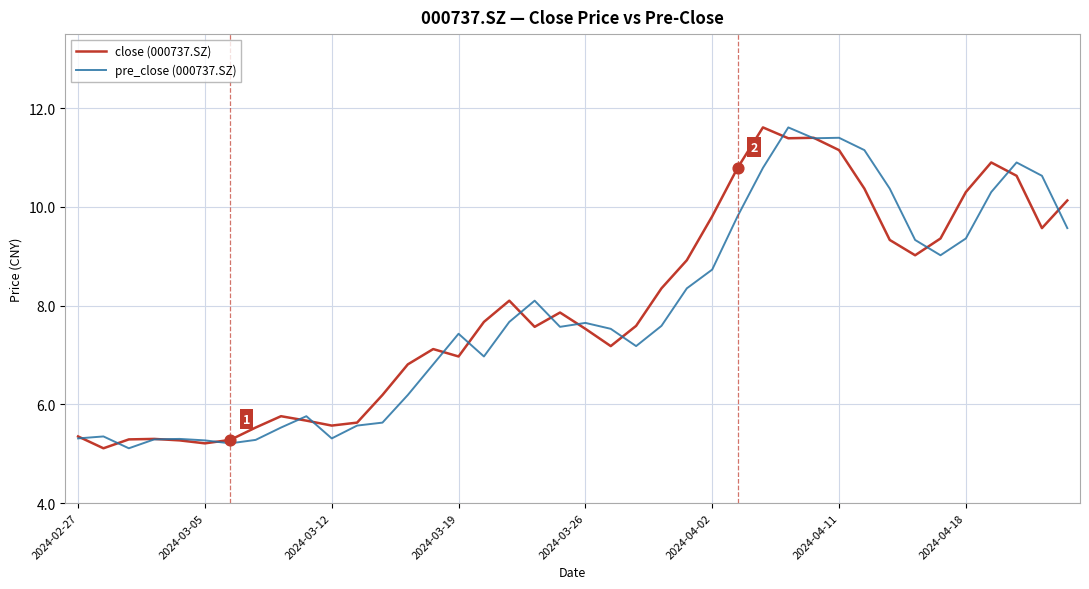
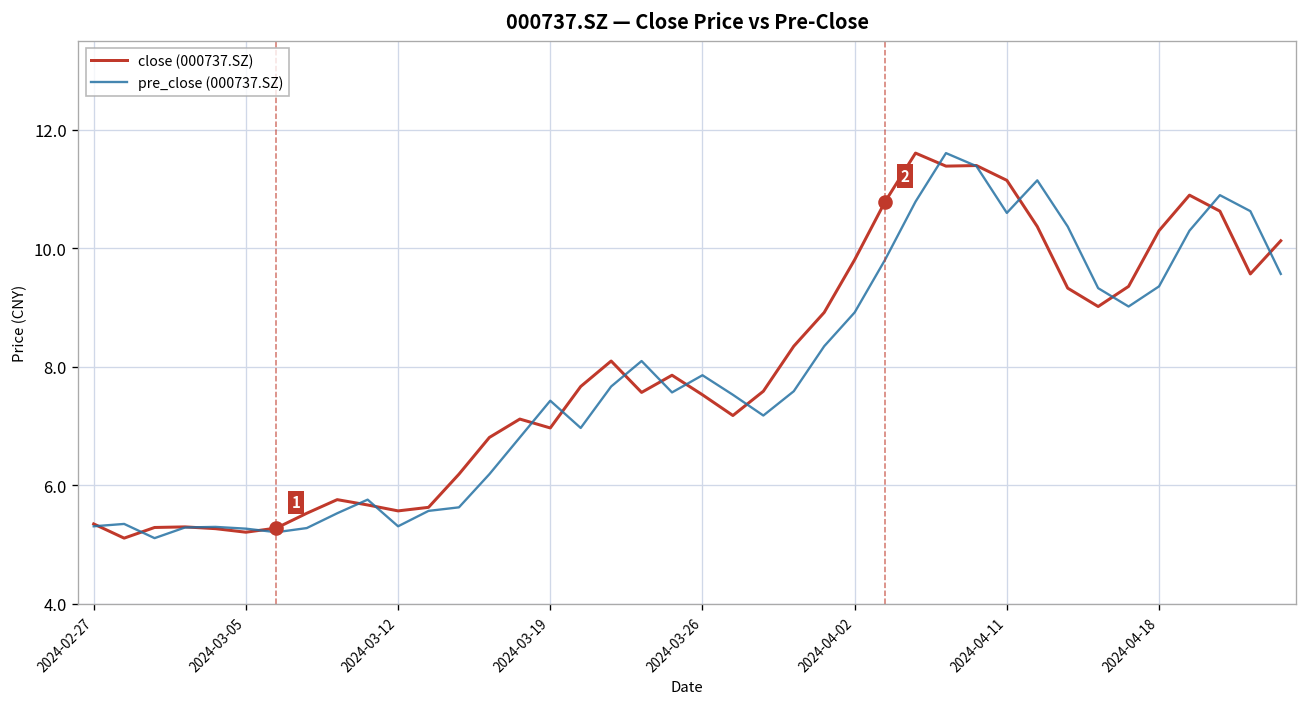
  {
    "pre_close (000737.SZ)": {
      "2024-03-05": 5.3,
      "2024-03-12": 5.3,
      "2024-03-19": 7.4,
-     "2024-03-26": 7.7,
-     "2024-04-02": 8.7,
-     "2024-04-11": 11.4,
+     "2024-03-26": 7.9,
+     "2024-04-02": 8.9,
+     "2024-04-11": 10.6,
      "2024-04-18": 9.4
    }
  }
